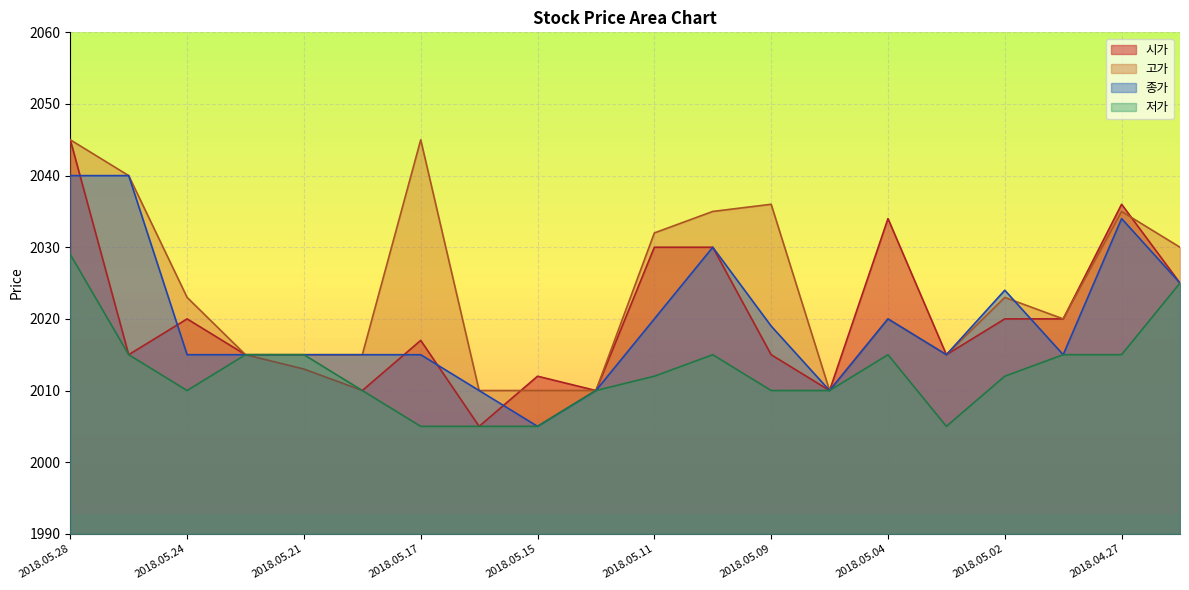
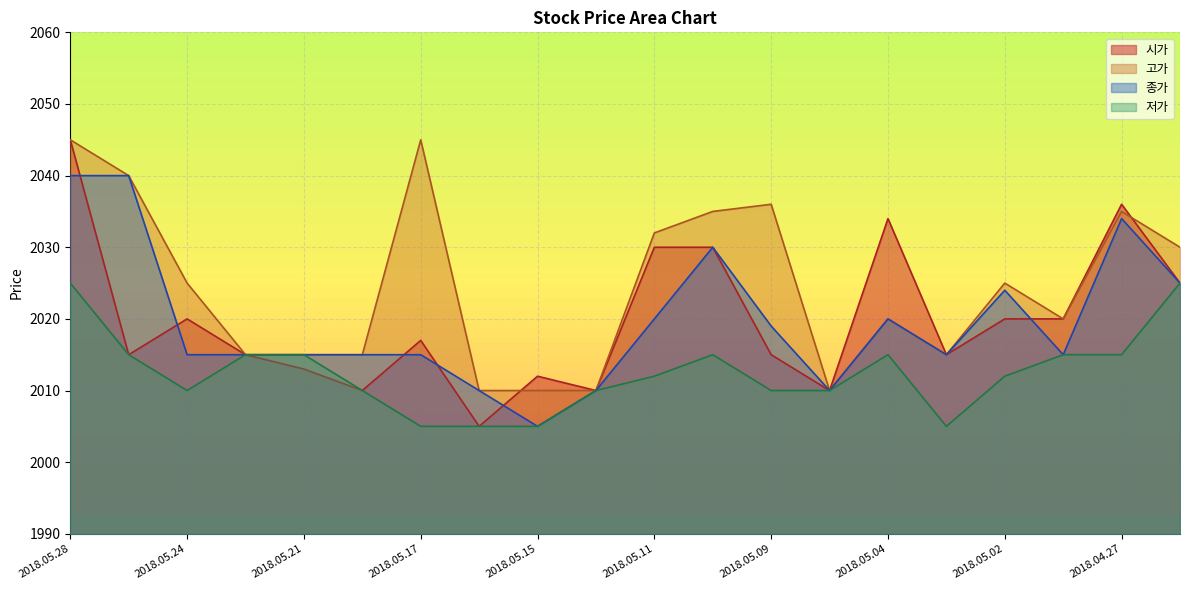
  {
    "시가": {
      "2018.05.24": 2020,
      "2018.05.21": 2013,
      "2018.05.17": 2017,
      "2018.05.15": 2012,
      "2018.05.11": 2030,
      "2018.05.09": 2015,
      "2018.05.04": 2034,
      "2018.05.02": 2020,
      "2018.04.27": 2036
    },
    "고가": {
-     "2018.05.24": 2023,
+     "2018.05.24": 2025,
      "2018.05.17": 2045,
      "2018.05.15": 2010,
      "2018.05.11": 2032,
      "2018.05.09": 2036,
-     "2018.05.02": 2023,
+     "2018.05.02": 2025,
      "2018.04.27": 2035
    },
    "종가": {
      "2018.05.28": 2040,
      "2018.05.24": 2015,
      "2018.05.17": 2015,
      "2018.05.11": 2020,
      "2018.05.09": 2019,
      "2018.05.02": 2024,
      "2018.04.27": 2034
    },
    "저가": {
-     "2018.05.28": 2029,
+     "2018.05.28": 2025,
      "2018.05.24": 2010,
      "2018.05.17": 2005,
      "2018.05.11": 2012,
      "2018.05.09": 2010,
      "2018.05.04": 2015,
      "2018.05.02": 2012,
      "2018.04.27": 2015
    }
  }
